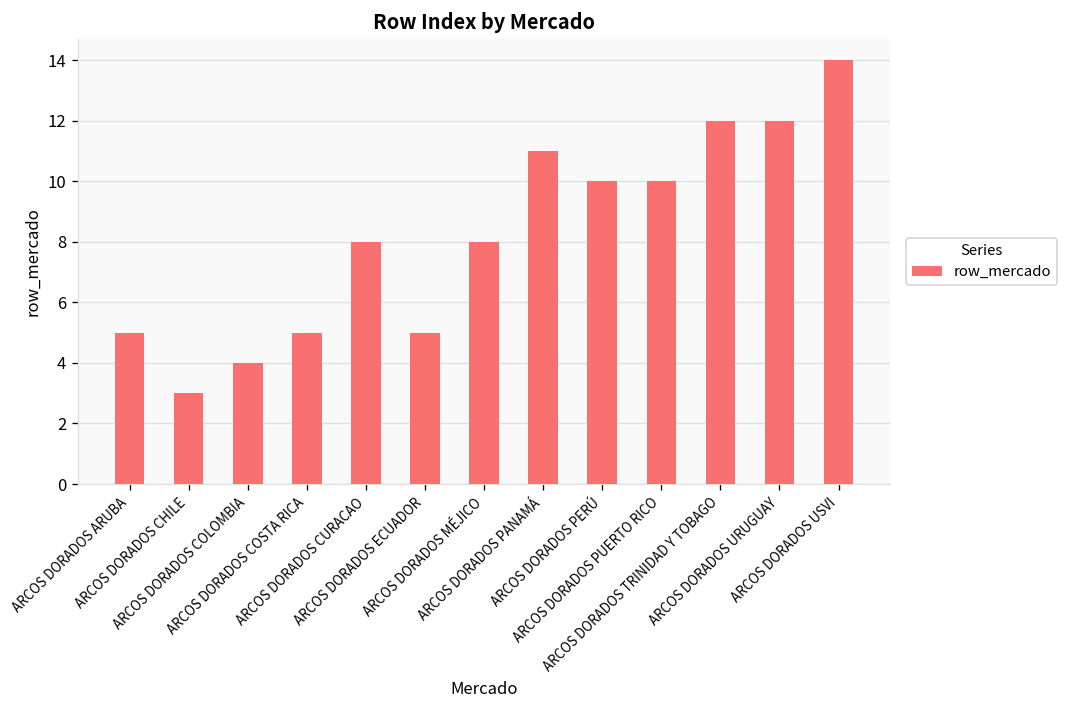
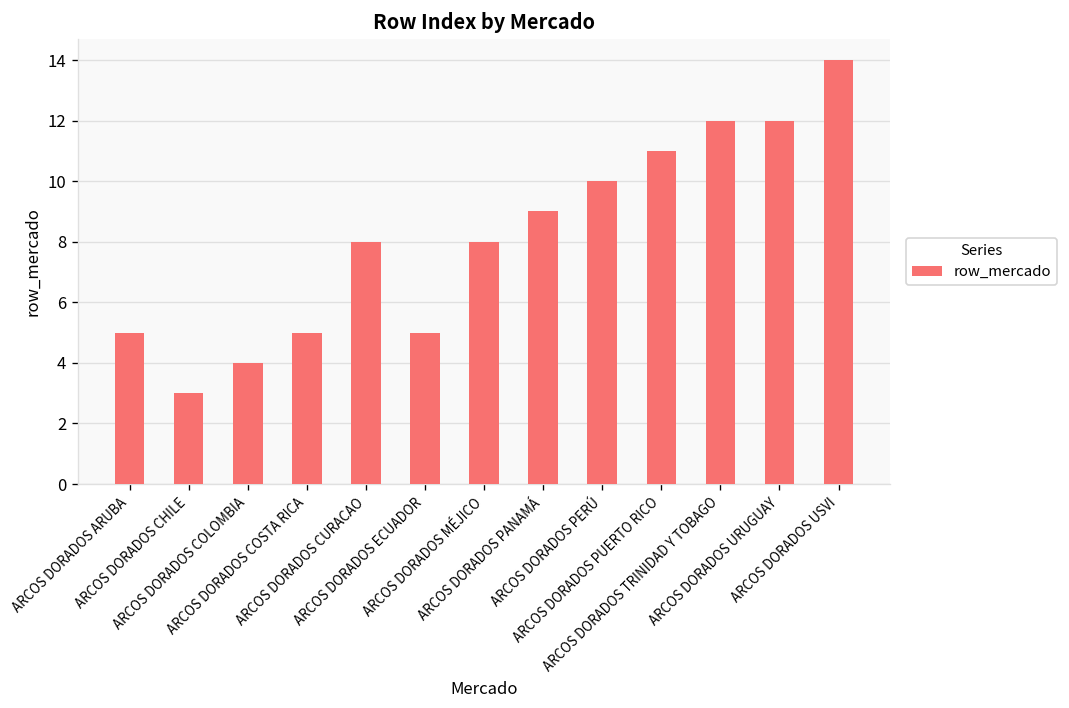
  {
    "ARCOS DORADOS ARUBA": 5,
    "ARCOS DORADOS CHILE": 3,
    "ARCOS DORADOS COLOMBIA": 4,
    "ARCOS DORADOS COSTA RICA": 5,
    "ARCOS DORADOS CURACAO": 8,
    "ARCOS DORADOS ECUADOR": 5,
    "ARCOS DORADOS MÉJICO": 8,
-   "ARCOS DORADOS PANAMÁ": 11,
+   "ARCOS DORADOS PANAMÁ": 9,
    "ARCOS DORADOS PERÚ": 10,
-   "ARCOS DORADOS PUERTO RICO": 10,
+   "ARCOS DORADOS PUERTO RICO": 11,
    "ARCOS DORADOS TRINIDAD Y TOBAGO": 12,
    "ARCOS DORADOS URUGUAY": 12,
    "ARCOS DORADOS USVI": 14
  }
